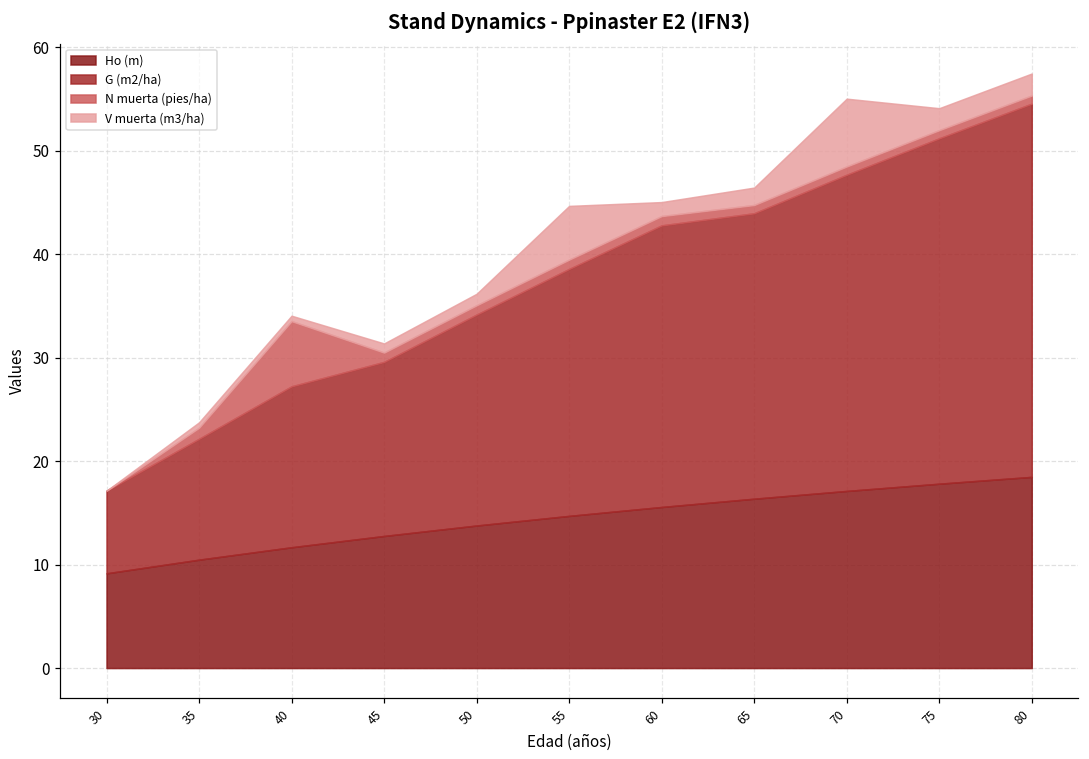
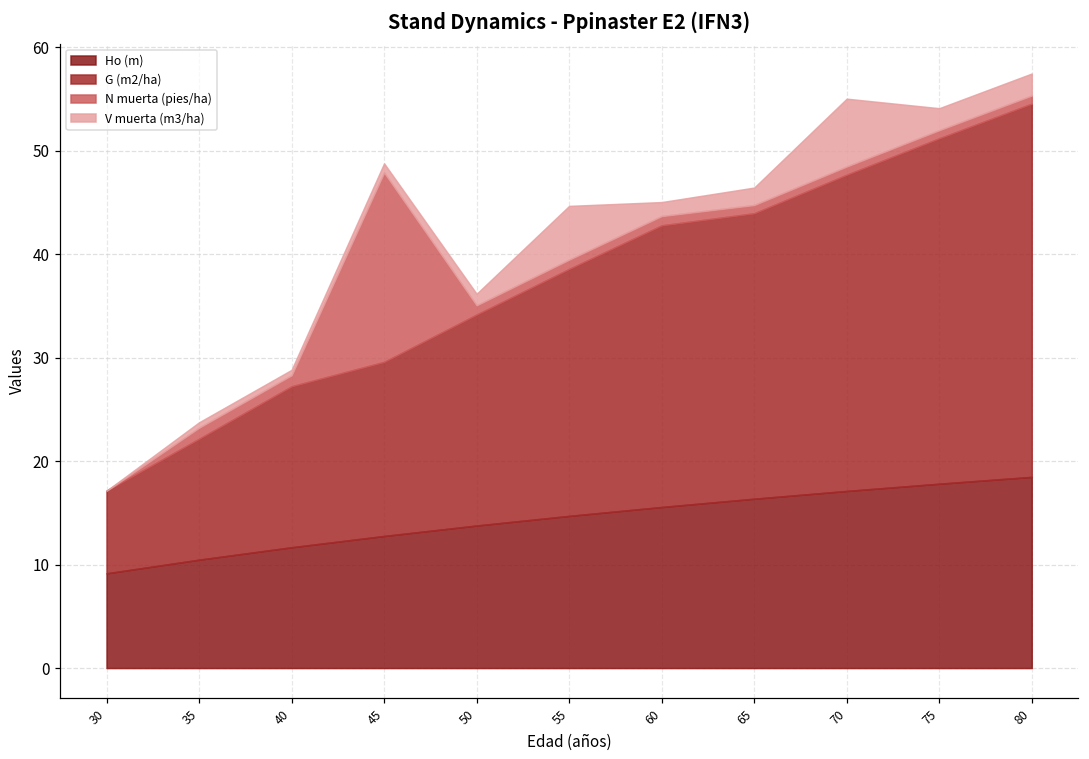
  {
    "N muerta (pies/ha)": {
      "35": 1,
-     "40": 6,
-     "45": 1,
+     "40": 1,
+     "45": 18,
      "50": 1,
      "55": 1,
      "60": 1,
      "65": 1,
      "70": 1,
      "75": 1,
      "80": 1
    },
    "V muerta (m3/ha)": {
      "35": 1,
      "40": 1,
      "45": 1,
      "50": 1,
      "55": 5,
      "60": 1,
      "65": 2,
      "70": 7,
      "75": 2,
      "80": 2
    }
  }
